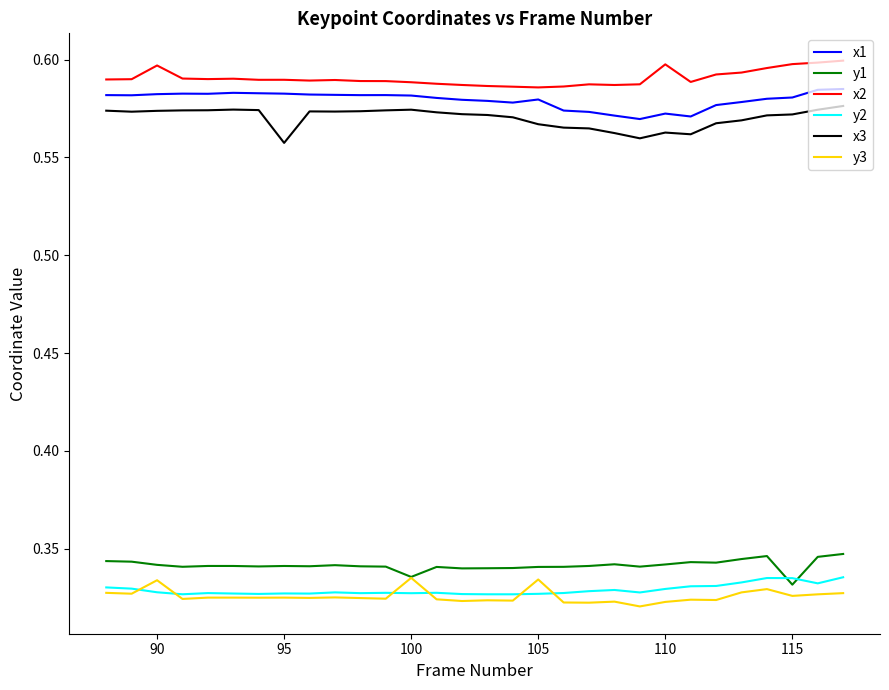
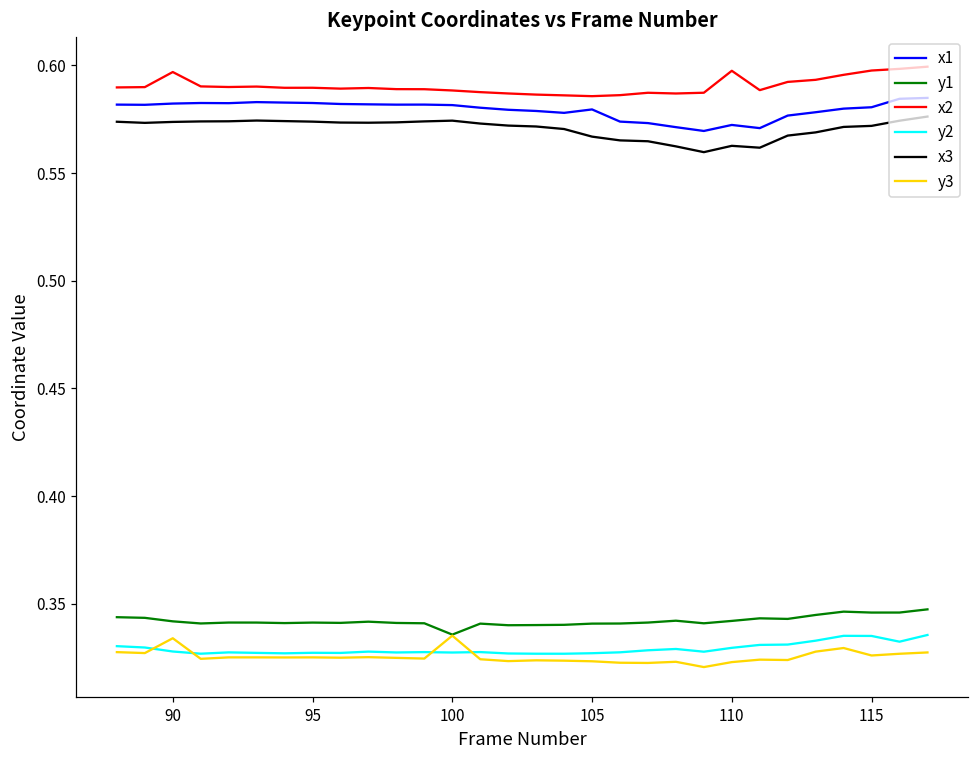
  {
    "x1": {
      "90": 0.582,
      "95": 0.583,
      "100": 0.582,
      "105": 0.580,
      "110": 0.572,
      "115": 0.581
    },
    "y1": {
      "90": 0.342,
      "95": 0.341,
      "105": 0.341,
      "110": 0.342,
-     "115": 0.332
+     "115": 0.346
    },
    "x2": {
      "90": 0.597,
      "95": 0.590,
      "100": 0.588,
      "105": 0.586,
      "110": 0.598,
      "115": 0.598
    },
    "y2": {
      "90": 0.328,
      "95": 0.327,
      "100": 0.327,
      "105": 0.327,
      "110": 0.329,
      "115": 0.335
    },
    "x3": {
      "90": 0.574,
-     "95": 0.557,
+     "95": 0.574,
      "100": 0.574,
      "105": 0.567,
      "110": 0.563,
      "115": 0.572
    },
    "y3": {
      "90": 0.334,
      "95": 0.325,
-     "105": 0.334,
+     "105": 0.323,
      "110": 0.323,
      "115": 0.326
    }
  }
